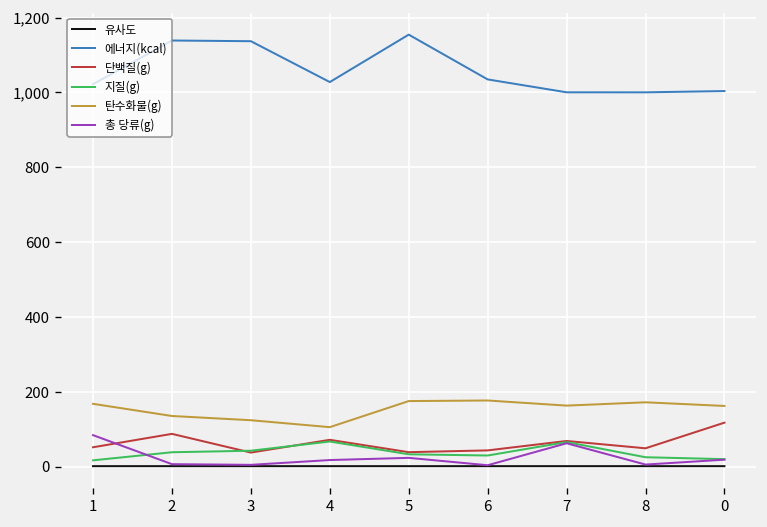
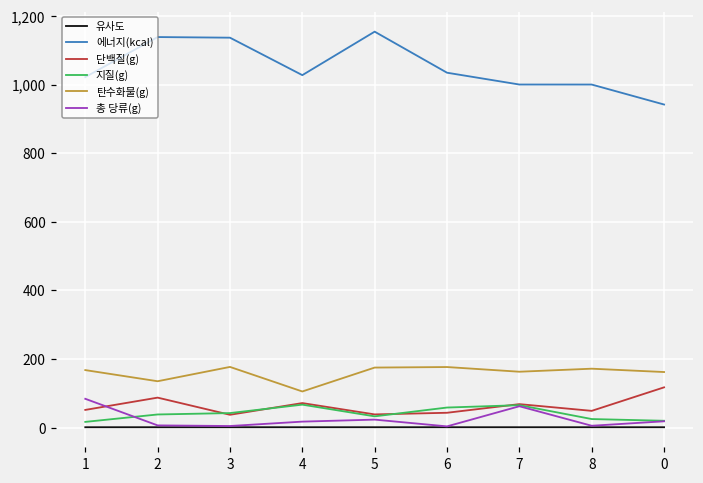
  {
    "유사도": {
      "1": "0",
      "4": "0",
      "5": "0",
      "7": "0",
      "0": "0"
    },
    "에너지(kcal)": {
      "2": "1,140",
      "3": "1,140",
      "4": "1,030",
      "5": "1,150",
      "6": "1,030",
      "7": "1,000",
      "8": "1,000",
-     "0": "1,000"
+     "0": "940"
    },
    "단백질(g)": {
      "1": "50",
      "2": "90",
      "6": "40",
      "8": "50",
      "0": "120"
    },
    "지질(g)": {
      "1": "20",
      "2": "40",
-     "6": "30",
+     "6": "60",
      "8": "20"
    },
    "탄수화물(g)": {
      "1": "170",
      "2": "140",
-     "3": "120",
+     "3": "180",
      "4": "110",
      "5": "170",
      "6": "180",
      "7": "160",
      "8": "170",
      "0": "160"
    },
    "총 당류(g)": {
      "1": "80",
      "4": "20",
      "5": "20"
    }
  }
